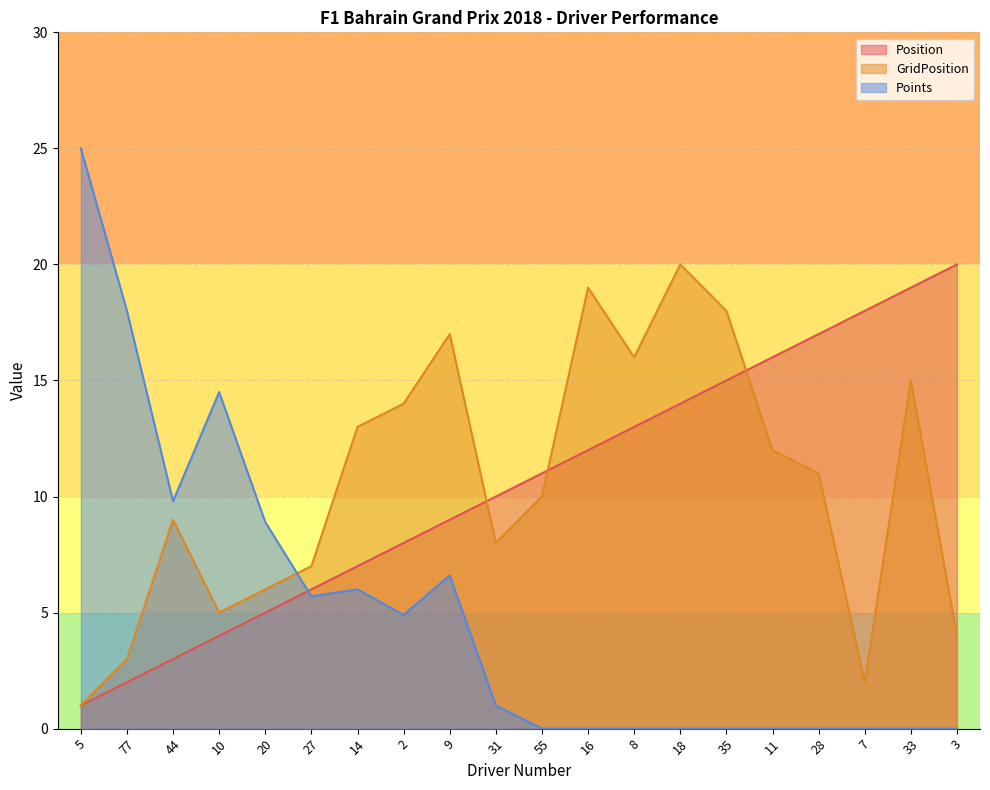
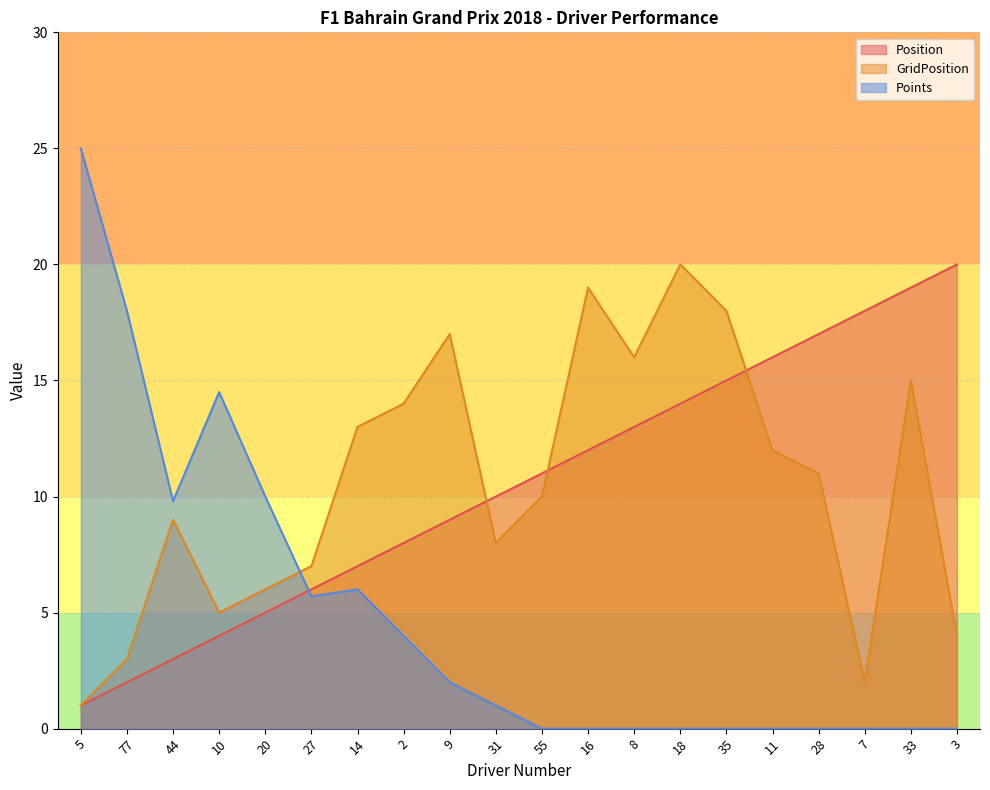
  {
    "Points": {
      "5": 25.0,
      "77": 18.0,
      "44": 9.8,
      "10": 14.5,
-     "20": 8.9,
+     "20": 10.0,
      "27": 5.7,
      "14": 6.0,
-     "2": 4.9,
-     "9": 6.6,
+     "2": 4.0,
+     "9": 2.0,
      "31": 1.0,
      "55": 0.0,
      "16": 0.0,
      "8": 0.0,
      "18": 0.0,
      "35": 0.0,
      "11": 0.0,
      "28": 0.0,
      "7": 0.0,
      "33": 0.0,
      "3": 0.0
    }
  }
